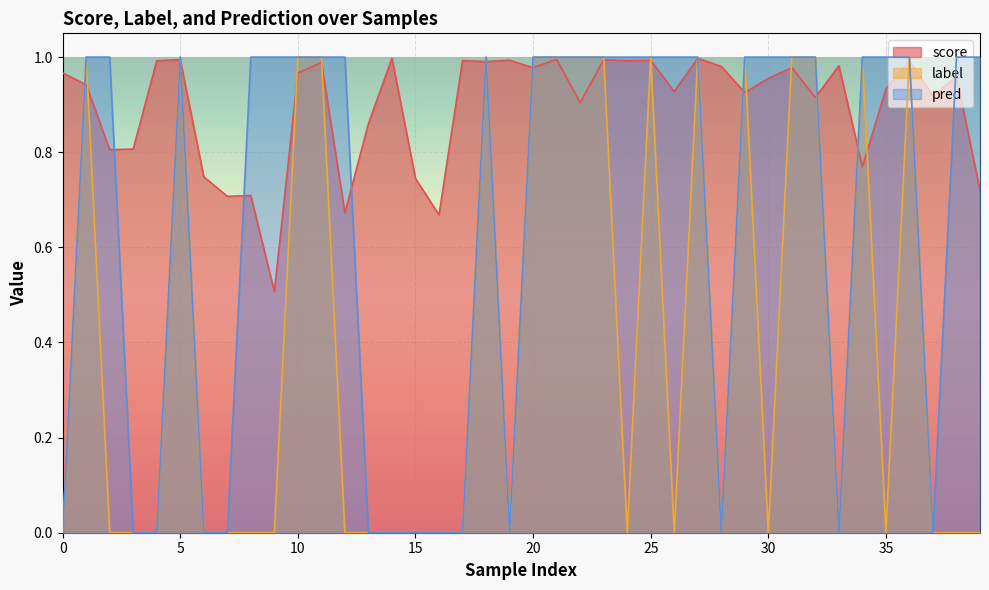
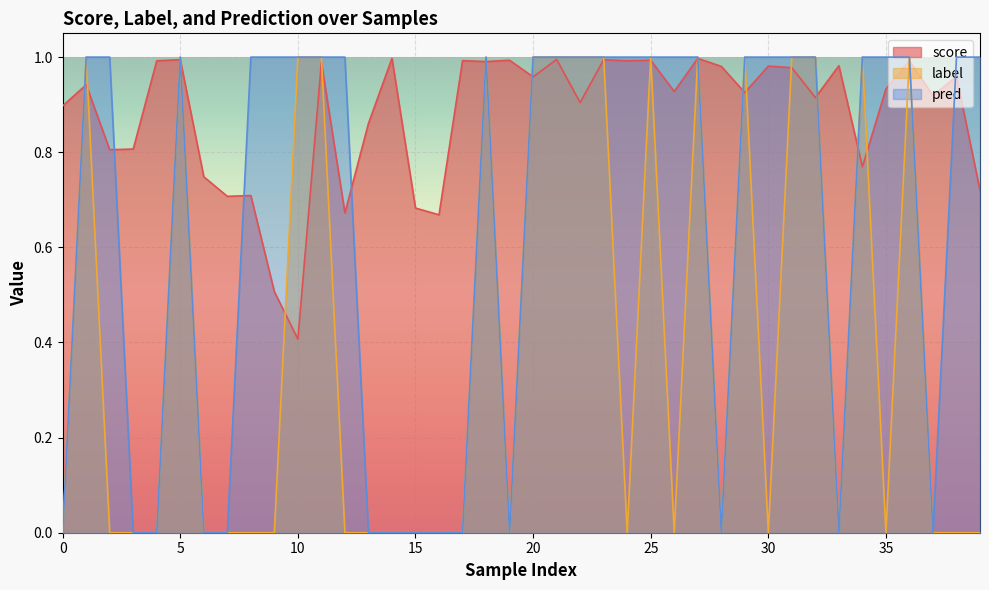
  {
    "score": {
-     "0": 0.97,
+     "0": 0.90,
      "5": 0.99,
-     "10": 0.97,
-     "15": 0.74,
-     "20": 0.98,
+     "10": 0.41,
+     "15": 0.68,
+     "20": 0.96,
      "25": 0.99,
-     "30": 0.96,
+     "30": 0.98,
      "35": 0.93
    },
    "label": {
      "30": 0.00,
      "35": 0.00
    },
    "pred": {
      "30": 1.00,
      "35": 1.00
    }
  }
